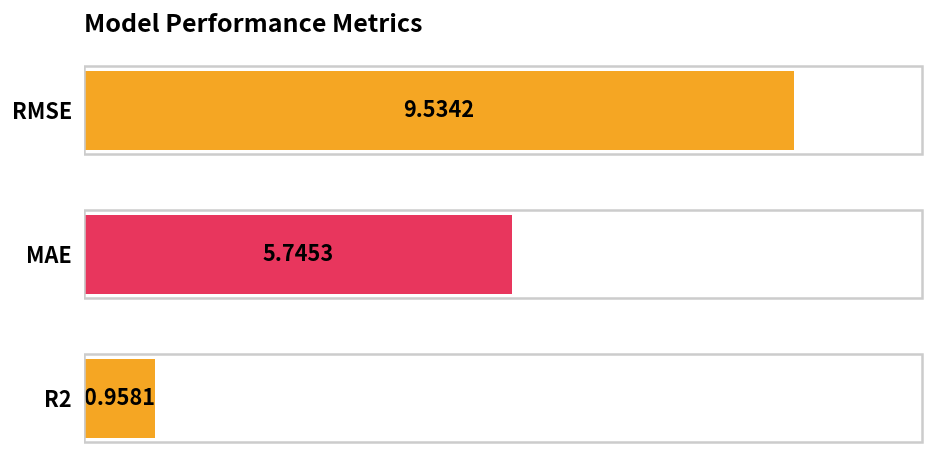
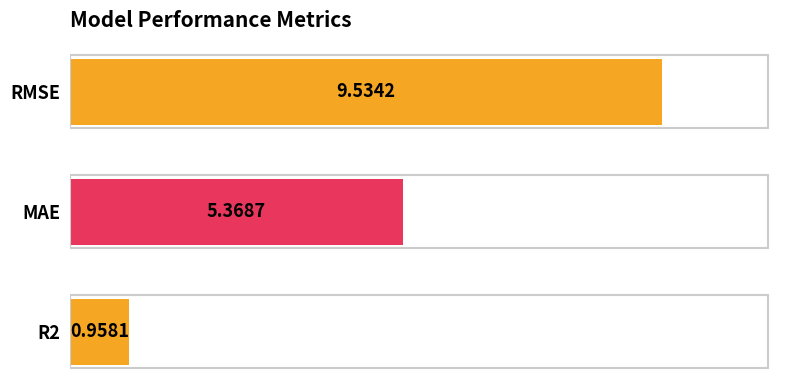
  {
    "RMSE": 9.5342,
-   "MAE": 5.7453,
+   "MAE": 5.3687,
    "R2": 0.9581
  }
